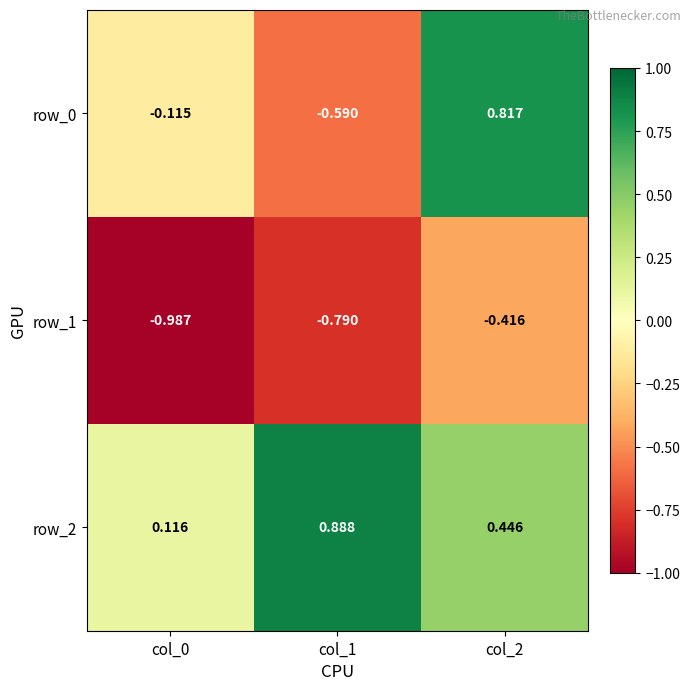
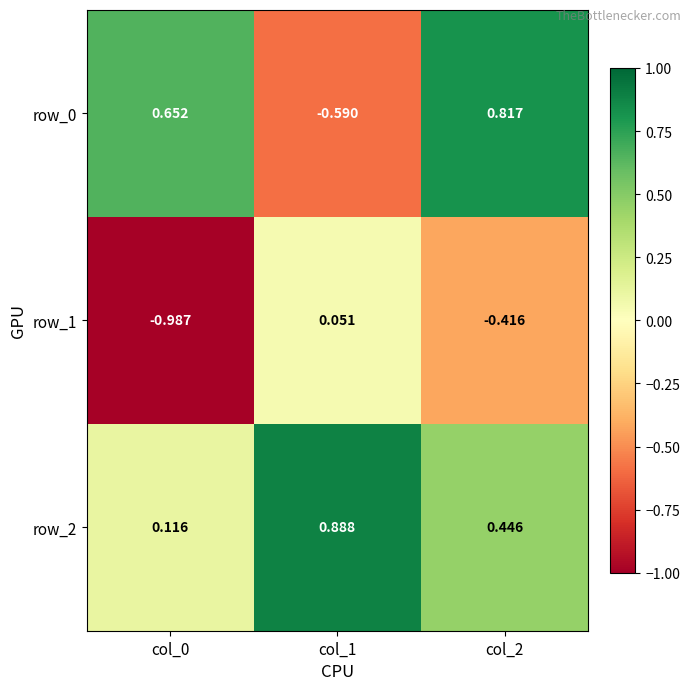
  {
    "row_0": {
-     "col_0": -0.115,
+     "col_0": 0.652,
      "col_1": -0.590,
      "col_2": 0.817
    },
    "row_1": {
      "col_0": -0.987,
-     "col_1": -0.790,
+     "col_1": 0.051,
      "col_2": -0.416
    },
    "row_2": {
      "col_0": 0.116,
      "col_1": 0.888,
      "col_2": 0.446
    }
  }
